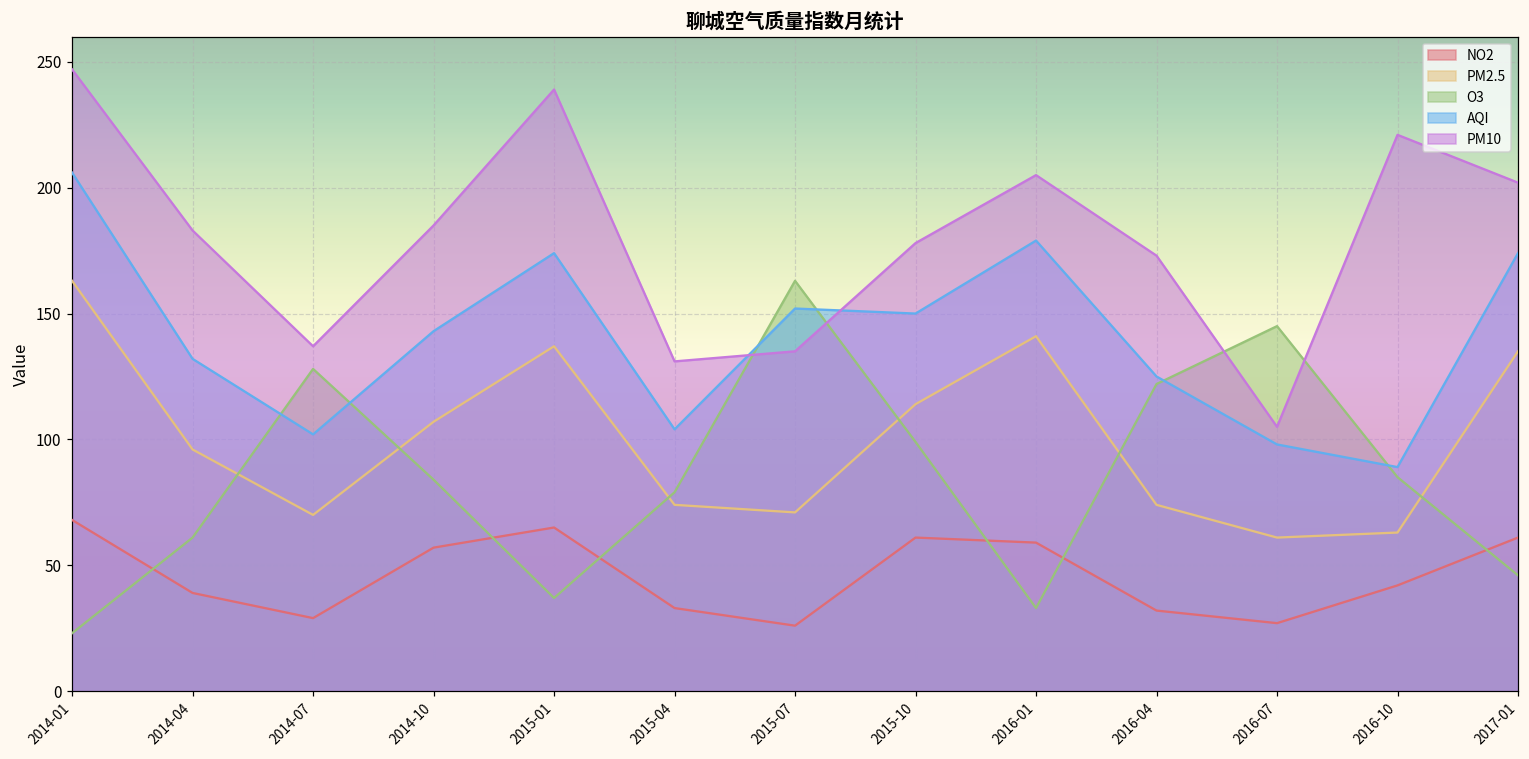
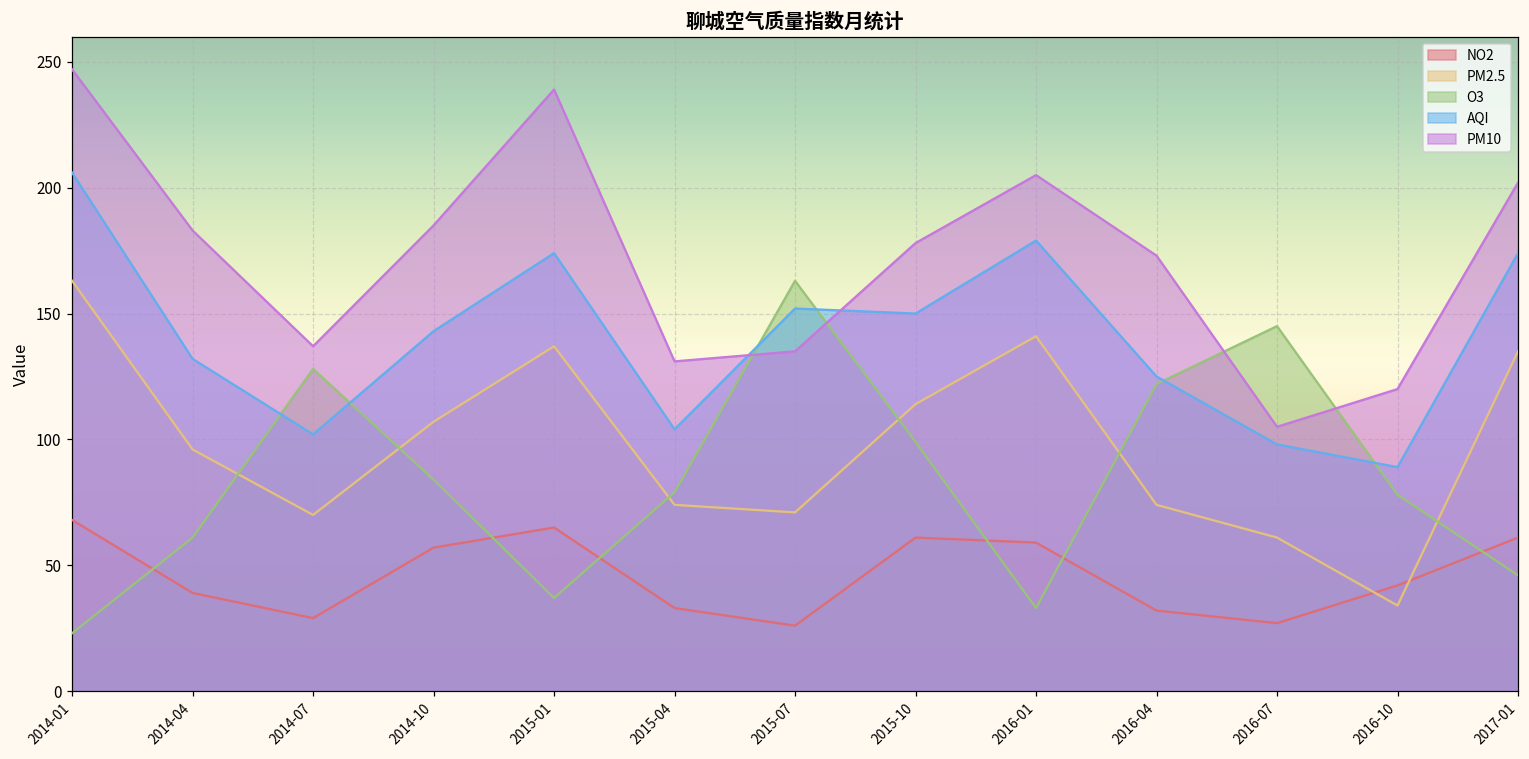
  {
    "NO2": {
      "2014-01": 68,
      "2014-04": 39,
      "2014-07": 29,
      "2014-10": 57,
      "2015-01": 65,
      "2015-04": 33,
      "2015-07": 26,
      "2015-10": 61,
      "2016-01": 59,
      "2016-04": 32,
      "2016-07": 27,
      "2016-10": 42,
      "2017-01": 61
    },
    "PM2.5": {
      "2014-01": 163,
      "2014-04": 96,
      "2014-07": 70,
      "2014-10": 107,
      "2015-01": 137,
      "2015-04": 74,
      "2015-07": 71,
      "2015-10": 114,
      "2016-01": 141,
      "2016-04": 74,
      "2016-07": 61,
-     "2016-10": 63,
+     "2016-10": 34,
      "2017-01": 135
    },
    "O3": {
      "2014-01": 23,
      "2014-04": 61,
      "2014-07": 128,
      "2014-10": 84,
      "2015-01": 37,
      "2015-04": 79,
      "2015-07": 163,
      "2015-10": 99,
      "2016-01": 33,
      "2016-04": 122,
      "2016-07": 145,
-     "2016-10": 85,
+     "2016-10": 78,
      "2017-01": 46
    },
    "AQI": {
      "2014-01": 206,
      "2014-04": 132,
      "2014-07": 102,
      "2014-10": 143,
      "2015-01": 174,
      "2015-04": 104,
      "2015-07": 152,
      "2015-10": 150,
      "2016-01": 179,
      "2016-04": 125,
      "2016-07": 98,
      "2016-10": 89,
      "2017-01": 174
    },
    "PM10": {
      "2014-01": 247,
      "2014-04": 183,
      "2014-07": 137,
      "2014-10": 185,
      "2015-01": 239,
      "2015-04": 131,
      "2015-07": 135,
      "2015-10": 178,
      "2016-01": 205,
      "2016-04": 173,
      "2016-07": 105,
-     "2016-10": 221,
+     "2016-10": 120,
      "2017-01": 202
    }
  }
